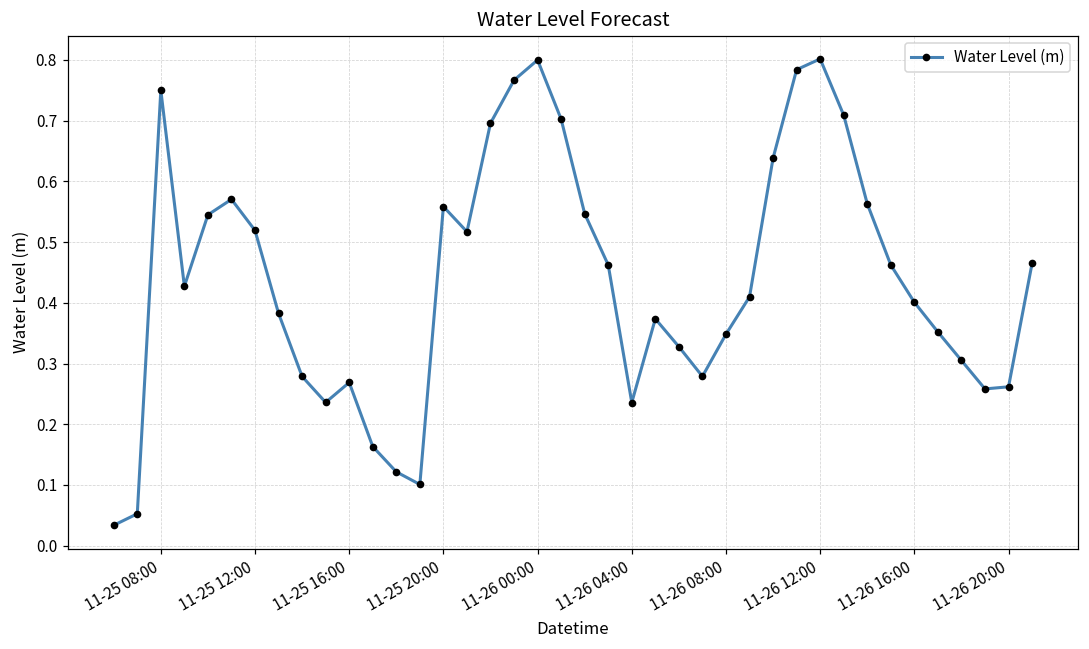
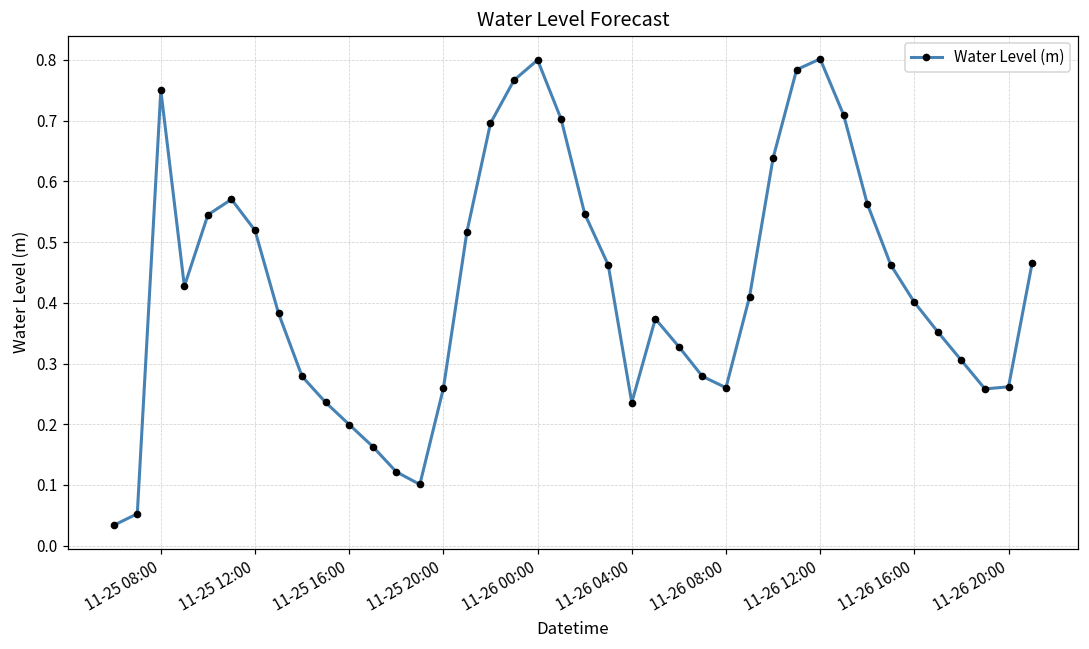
  {
    "11-25 08:00": 0.75,
    "11-25 12:00": 0.52,
-   "11-25 16:00": 0.27,
-   "11-25 20:00": 0.56,
+   "11-25 16:00": 0.20,
+   "11-25 20:00": 0.26,
    "11-26 00:00": 0.80,
    "11-26 04:00": 0.24,
-   "11-26 08:00": 0.35,
+   "11-26 08:00": 0.26,
    "11-26 12:00": 0.80,
    "11-26 16:00": 0.40,
    "11-26 20:00": 0.26
  }
